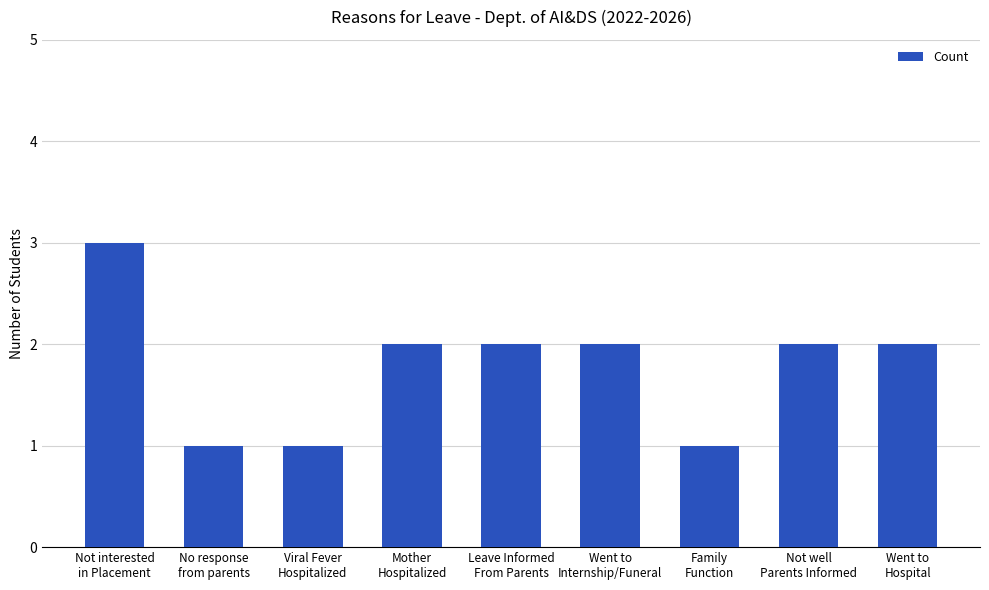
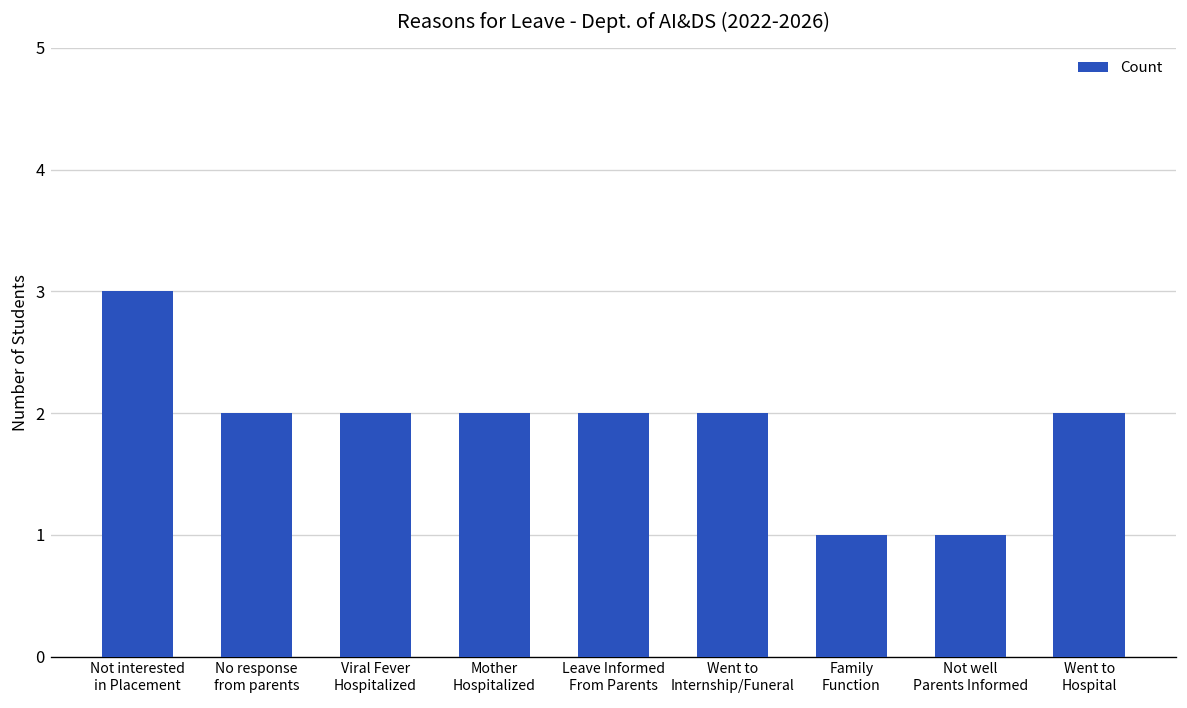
  {
    "Not interested in Placement": 3,
-   "No response from parents": 1,
-   "Viral Fever Hospitalized": 1,
+   "No response from parents": 2,
+   "Viral Fever Hospitalized": 2,
    "Mother Hospitalized": 2,
    "Leave Informed From Parents": 2,
    "Went to Internship/Funeral": 2,
    "Family Function": 1,
-   "Not well Parents Informed": 2,
+   "Not well Parents Informed": 1,
    "Went to Hospital": 2
  }
